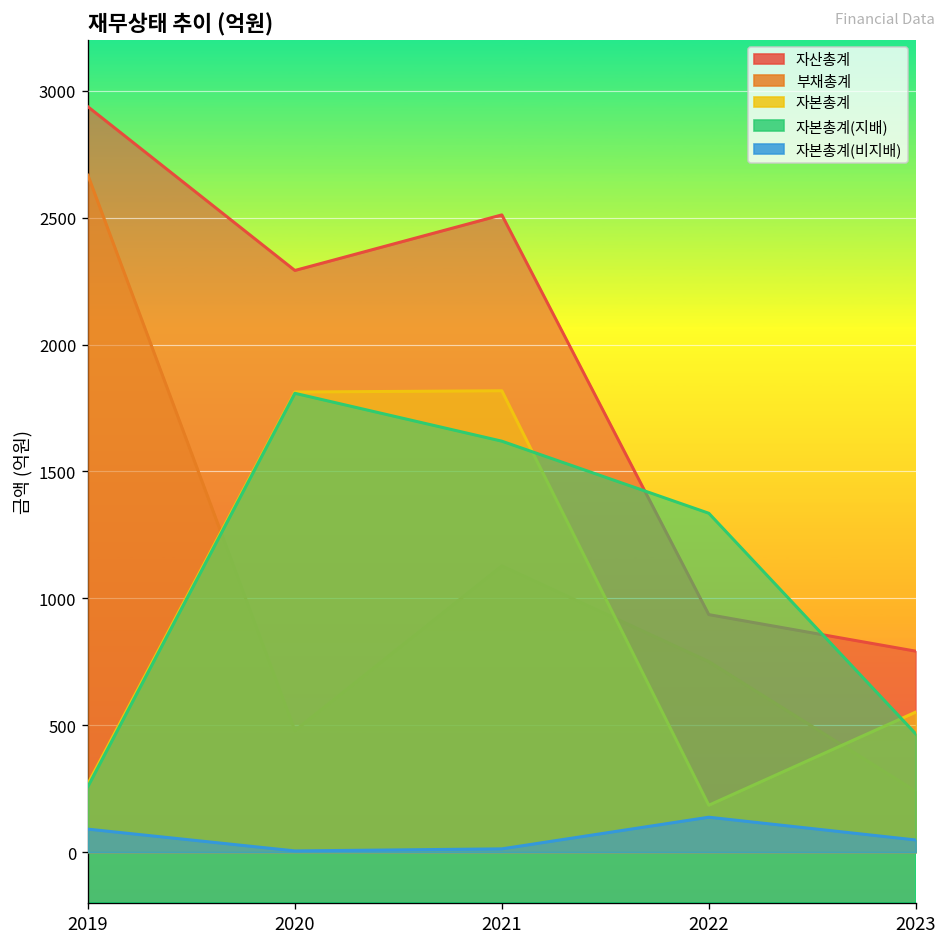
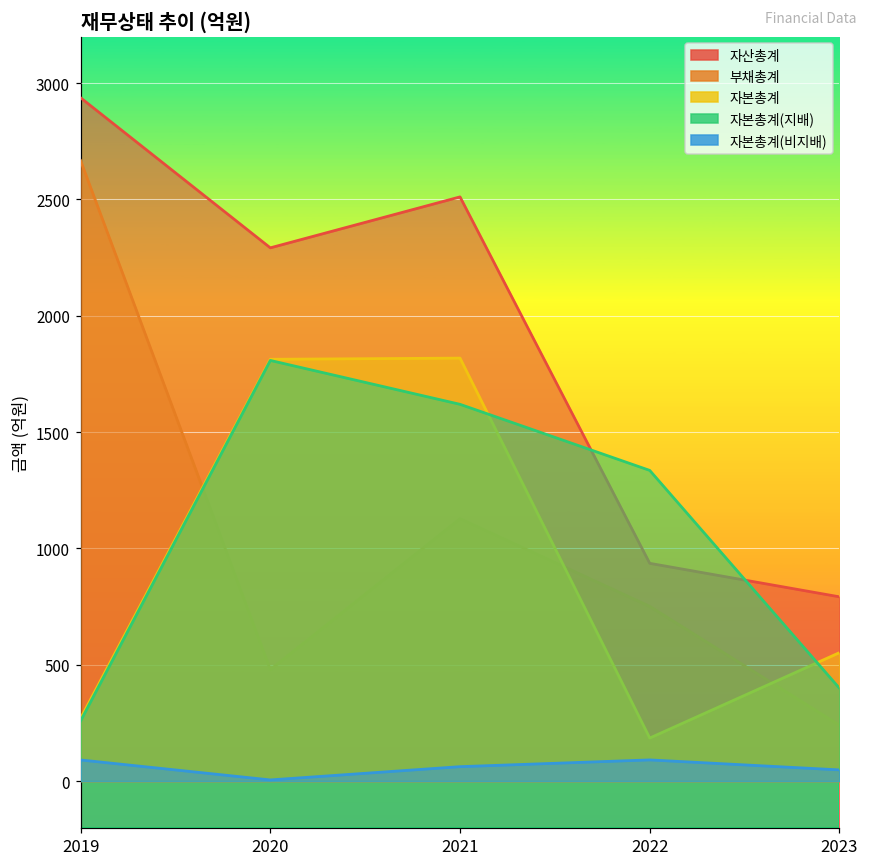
  {
    "자본총계": {
      "2021": 1820,
      "2022": 190,
      "2023": 550
    },
    "자본총계(지배)": {
      "2021": 1620,
      "2022": 1340,
-     "2023": 470
+     "2023": 400
    },
    "자본총계(비지배)": {
      "2019": 90,
      "2020": 10,
-     "2021": 10,
-     "2022": 140,
+     "2021": 60,
+     "2022": 90,
      "2023": 50
    }
  }
